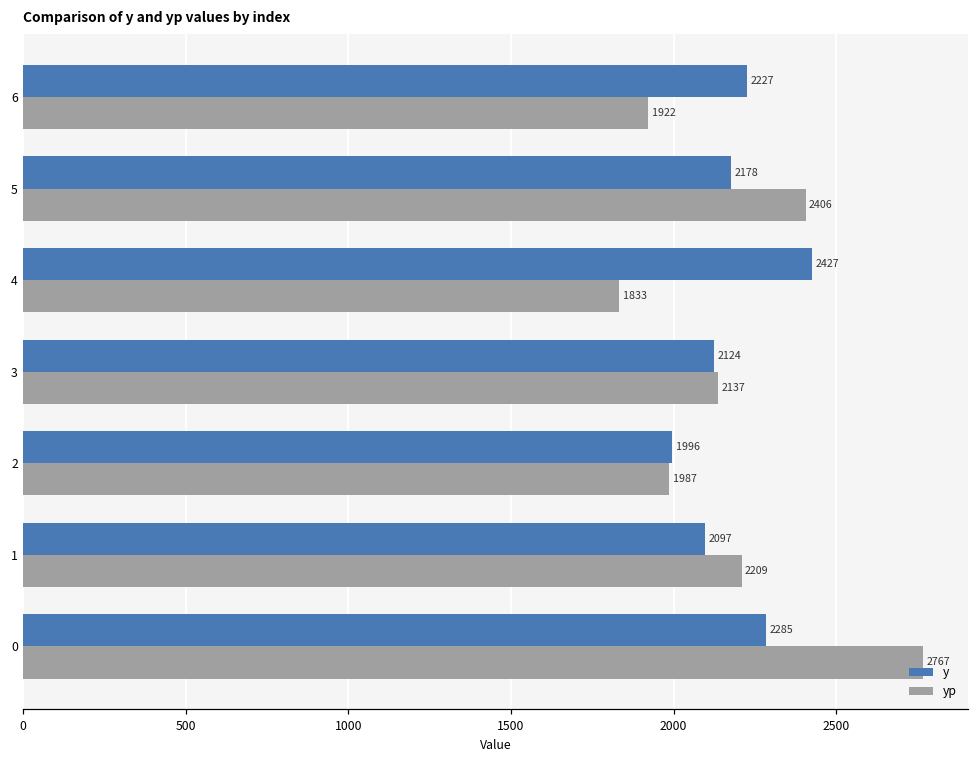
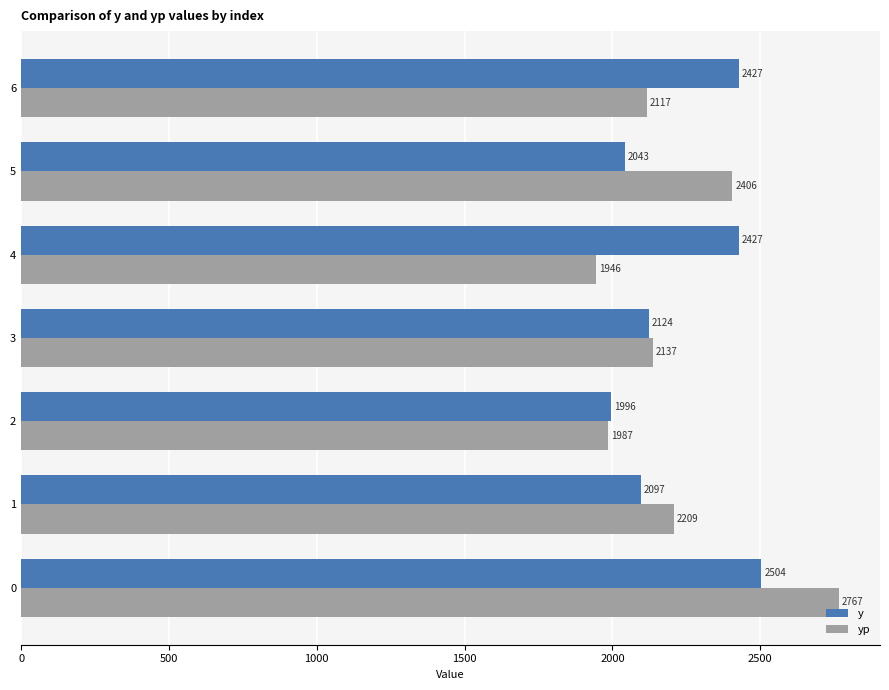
  {
    "y": {
-     "6": 2227,
-     "5": 2178,
+     "6": 2427,
+     "5": 2043,
      "4": 2427,
      "3": 2124,
      "2": 1996,
      "1": 2097,
-     "0": 2285
+     "0": 2504
    },
    "yp": {
-     "6": 1922,
+     "6": 2117,
      "5": 2406,
-     "4": 1833,
+     "4": 1946,
      "3": 2137,
      "2": 1987,
      "1": 2209,
      "0": 2767
    }
  }
